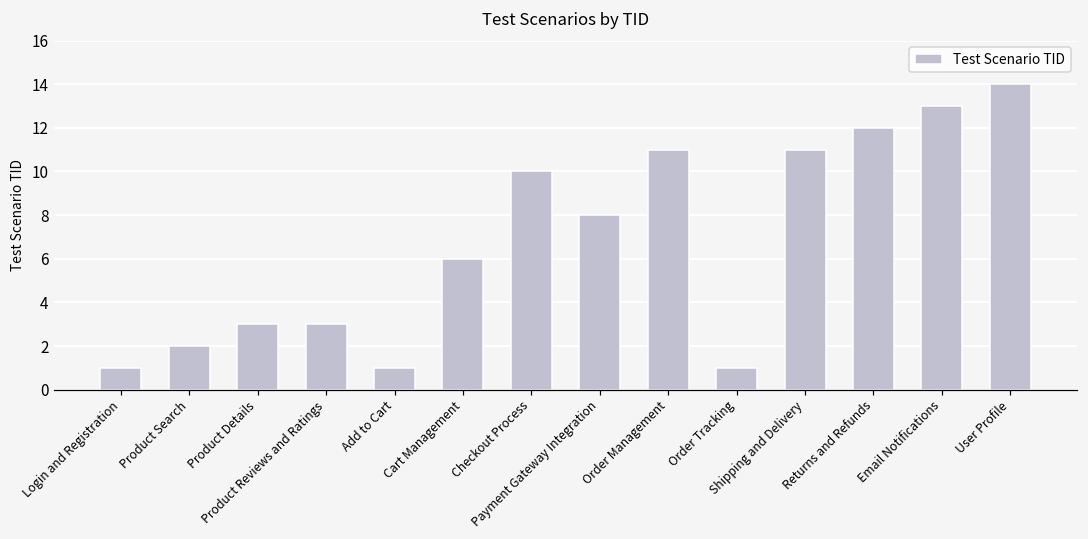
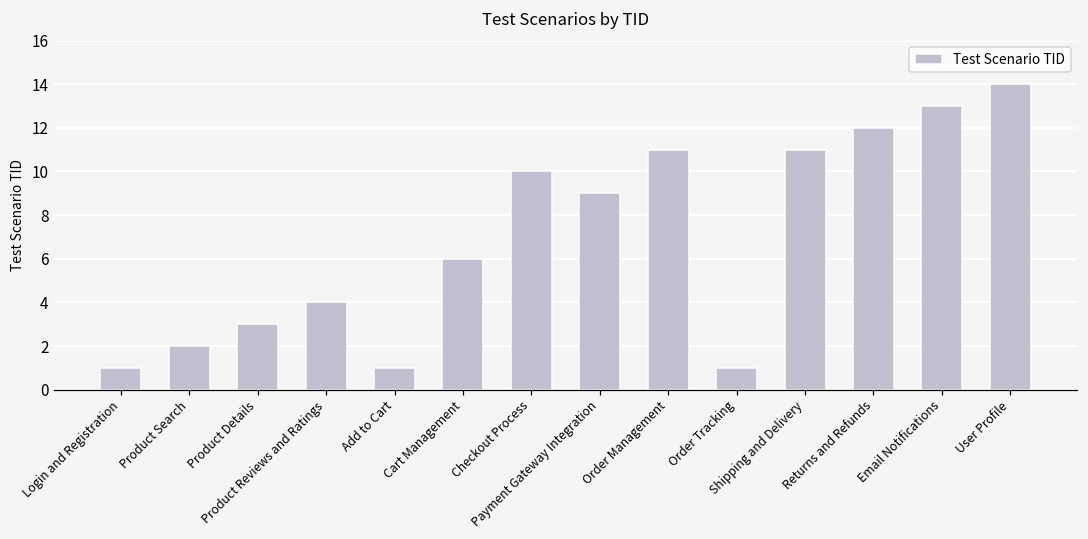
  {
    "Login and Registration": 1,
    "Product Search": 2,
    "Product Details": 3,
-   "Product Reviews and Ratings": 3,
+   "Product Reviews and Ratings": 4,
    "Add to Cart": 1,
    "Cart Management": 6,
    "Checkout Process": 10,
-   "Payment Gateway Integration": 8,
+   "Payment Gateway Integration": 9,
    "Order Management": 11,
    "Order Tracking": 1,
    "Shipping and Delivery": 11,
    "Returns and Refunds": 12,
    "Email Notifications": 13,
    "User Profile": 14
  }
